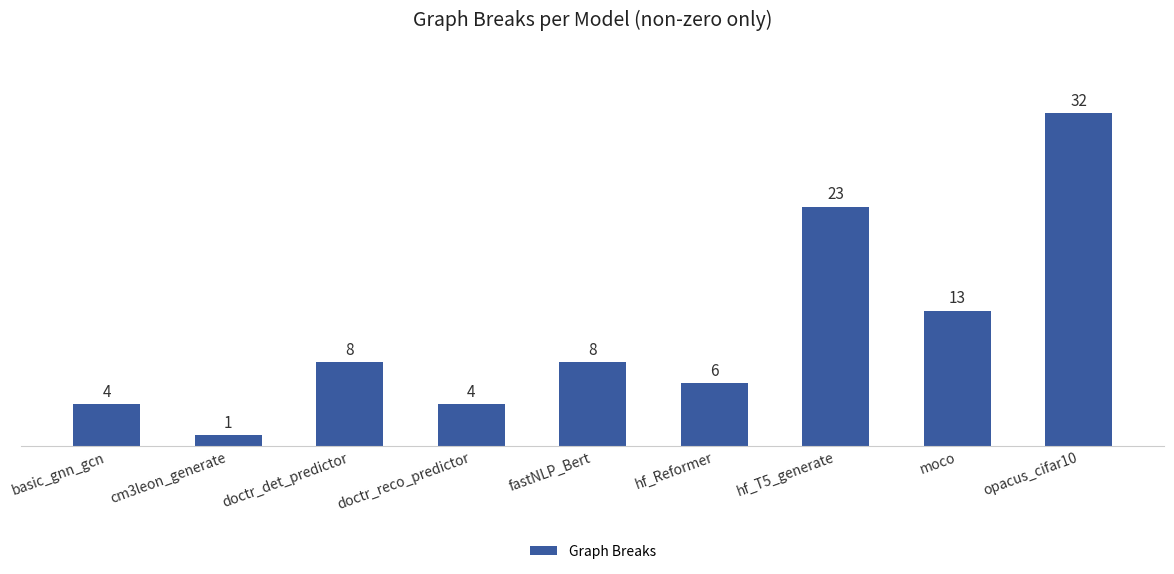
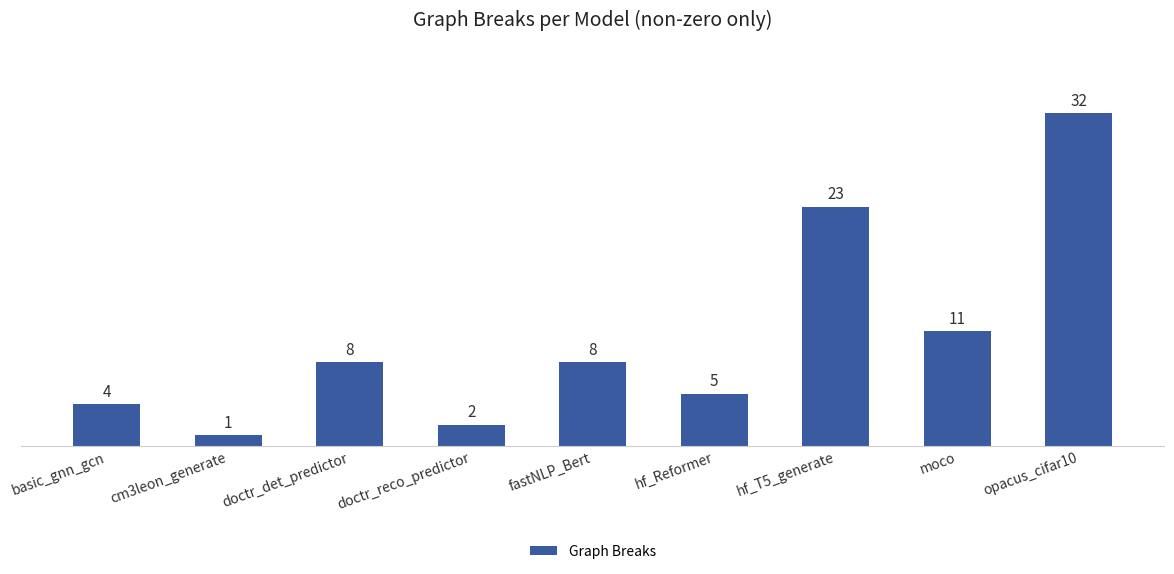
  {
    "basic_gnn_gcn": 4,
    "cm3leon_generate": 1,
    "doctr_det_predictor": 8,
-   "doctr_reco_predictor": 4,
+   "doctr_reco_predictor": 2,
    "fastNLP_Bert": 8,
-   "hf_Reformer": 6,
+   "hf_Reformer": 5,
    "hf_T5_generate": 23,
-   "moco": 13,
+   "moco": 11,
    "opacus_cifar10": 32
  }
